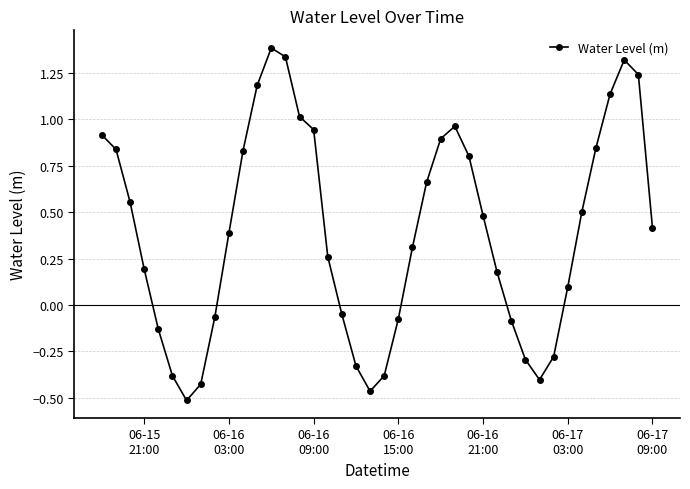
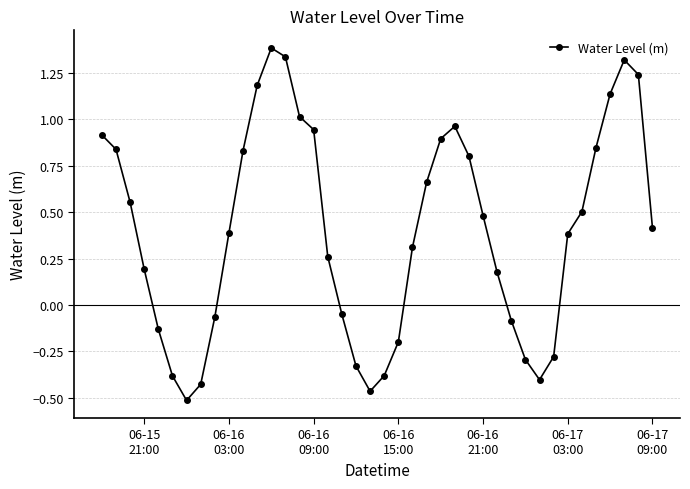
  {
    "06-15 21:00": 0.19,
    "06-16 03:00": 0.39,
    "06-16 09:00": 0.94,
-   "06-16 15:00": -0.07,
+   "06-16 15:00": -0.20,
    "06-16 21:00": 0.48,
-   "06-17 03:00": 0.10,
+   "06-17 03:00": 0.38,
    "06-17 09:00": 0.41
  }
